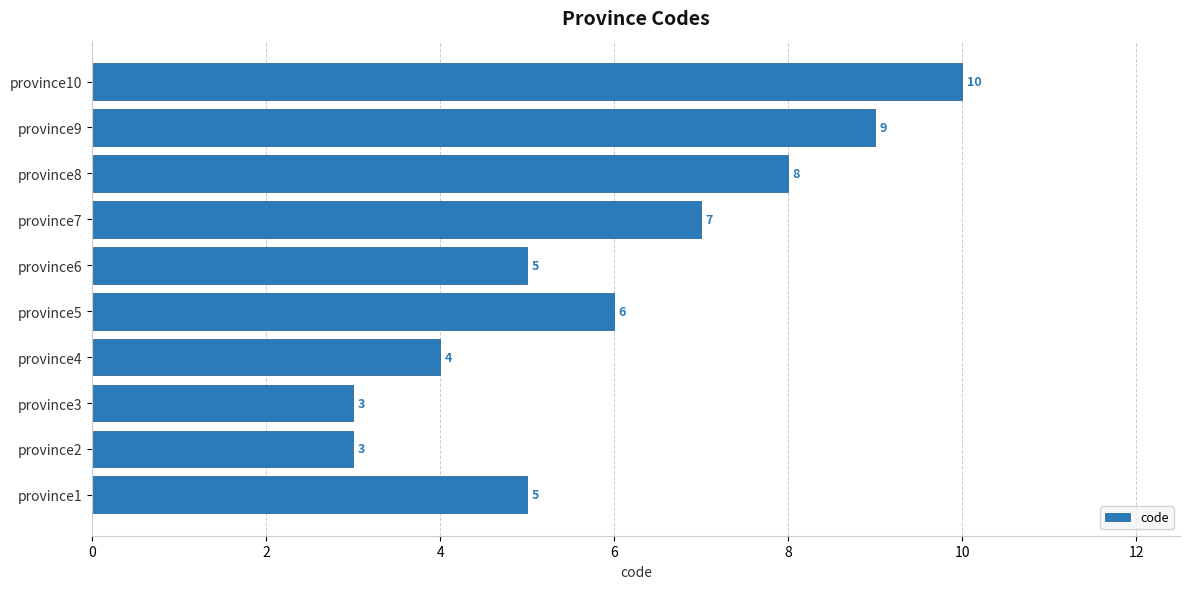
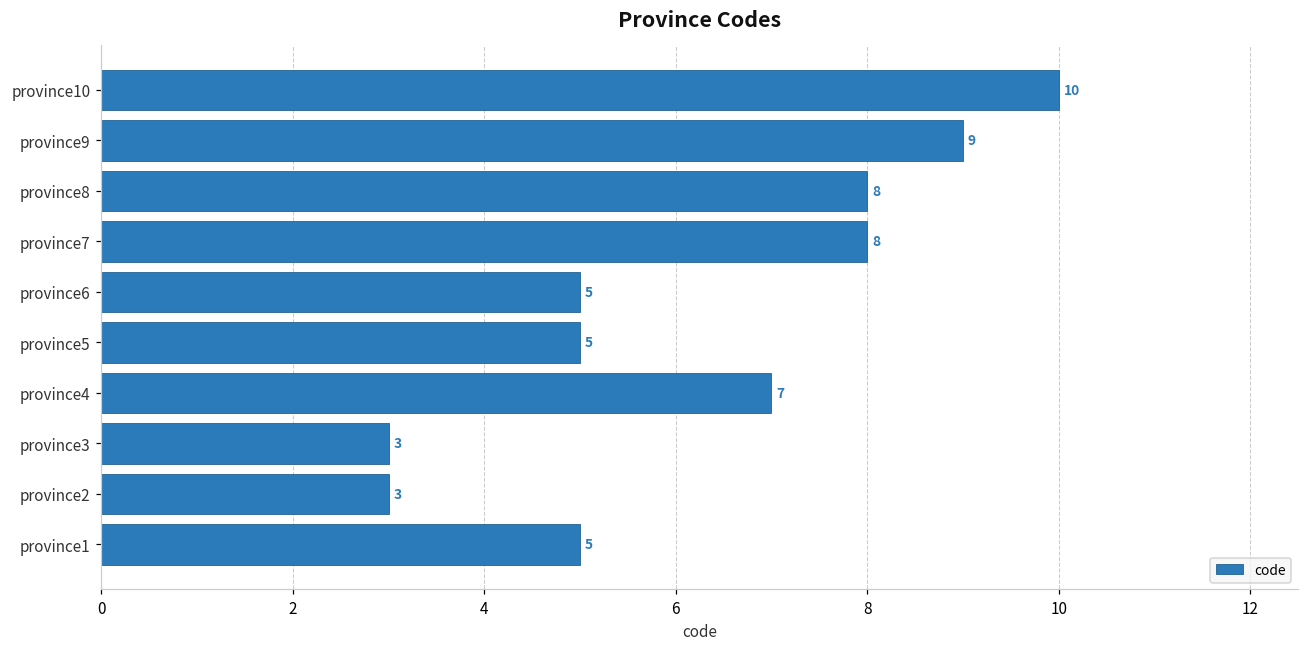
  {
    "province10": 10,
    "province9": 9,
    "province8": 8,
-   "province7": 7,
+   "province7": 8,
    "province6": 5,
-   "province5": 6,
-   "province4": 4,
+   "province5": 5,
+   "province4": 7,
    "province3": 3,
    "province2": 3,
    "province1": 5
  }
